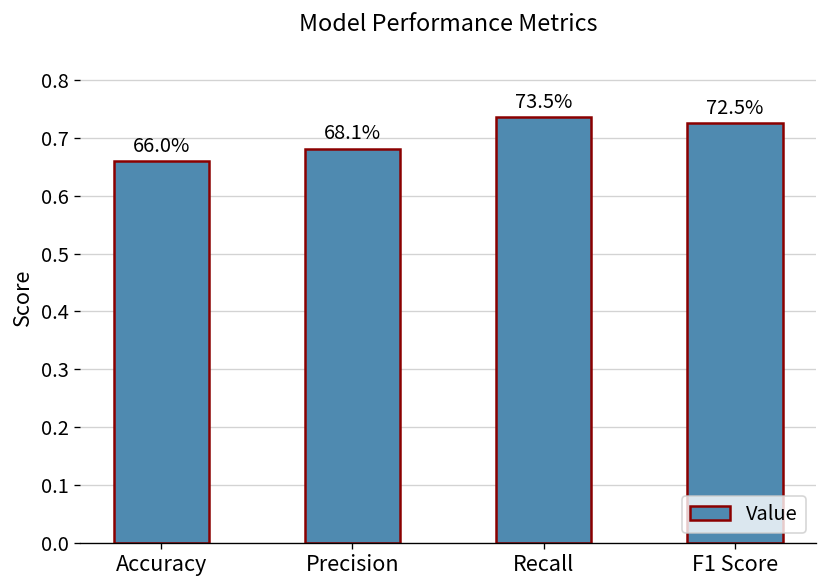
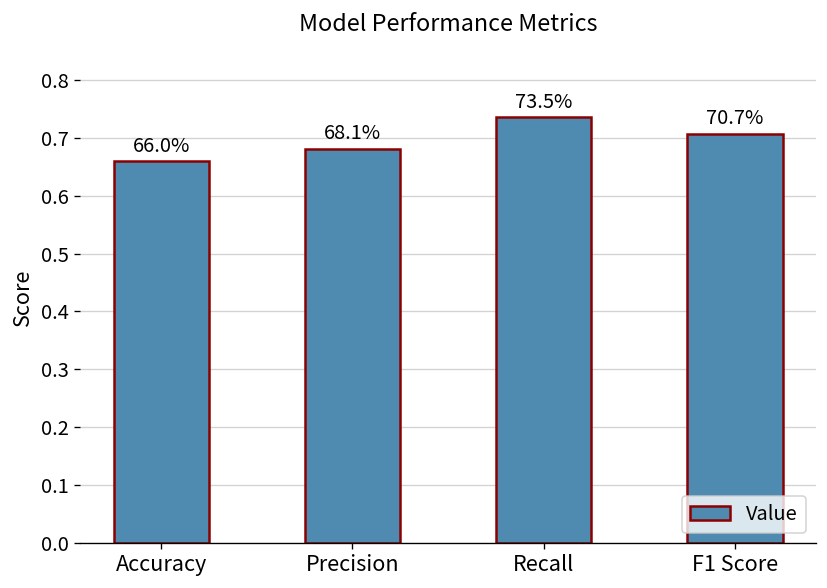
  {
    "Accuracy": "66.0%",
    "Precision": "68.1%",
    "Recall": "73.5%",
-   "F1 Score": "72.5%"
+   "F1 Score": "70.7%"
  }
